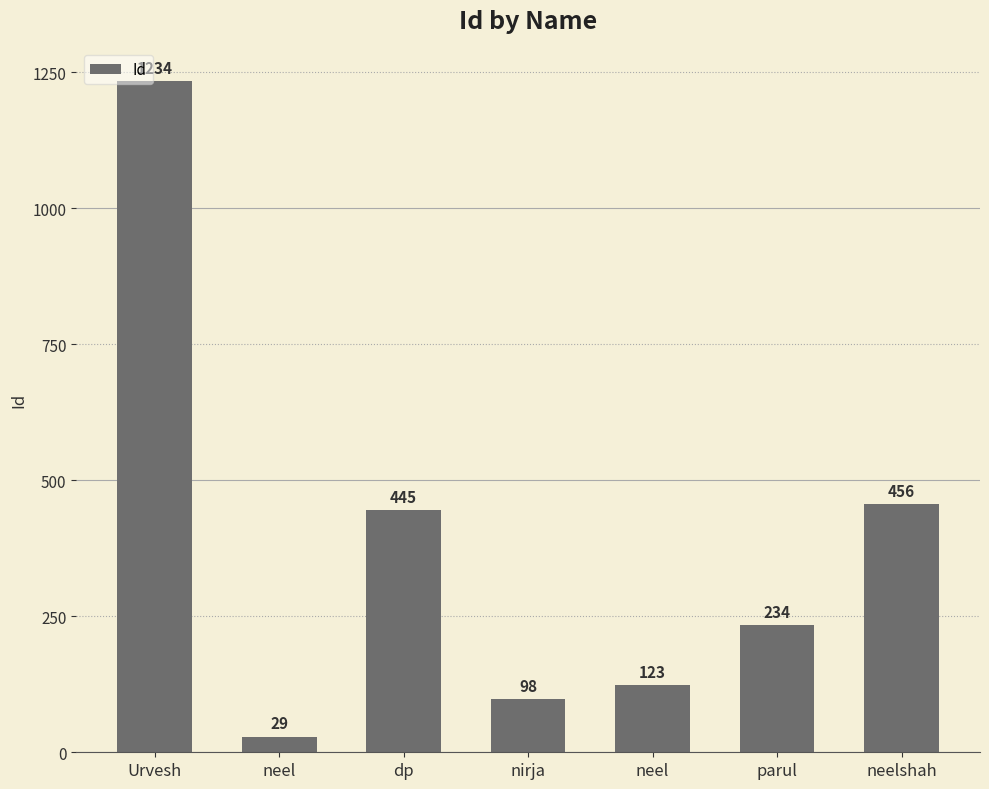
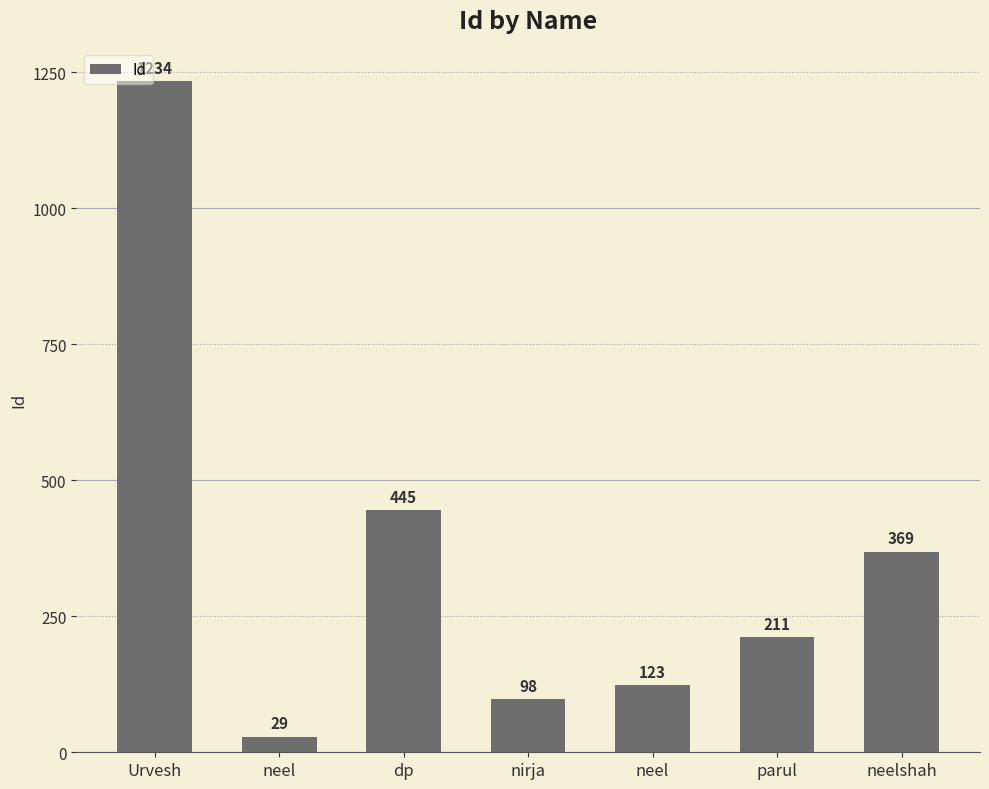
  {
    "dp": 445,
    "nirja": 98,
-   "parul": 234,
-   "neelshah": 456
+   "parul": 211,
+   "neelshah": 369
  }
